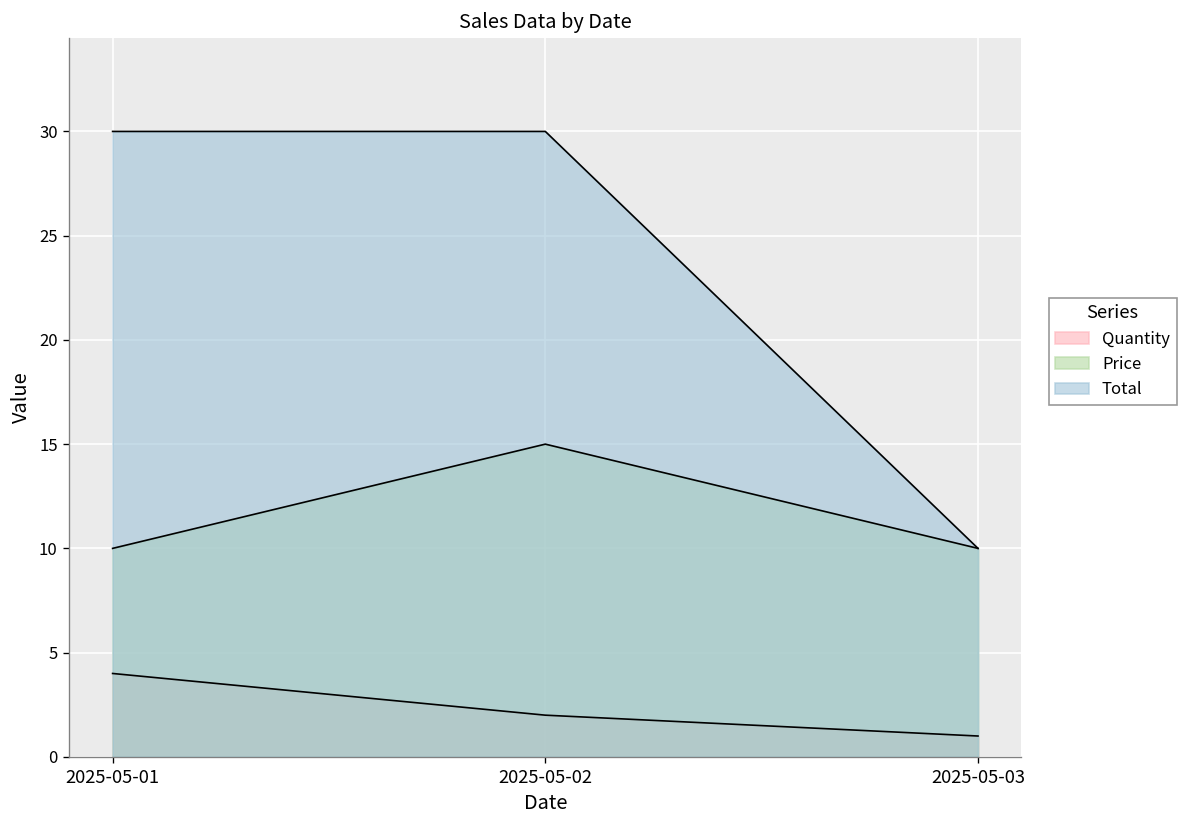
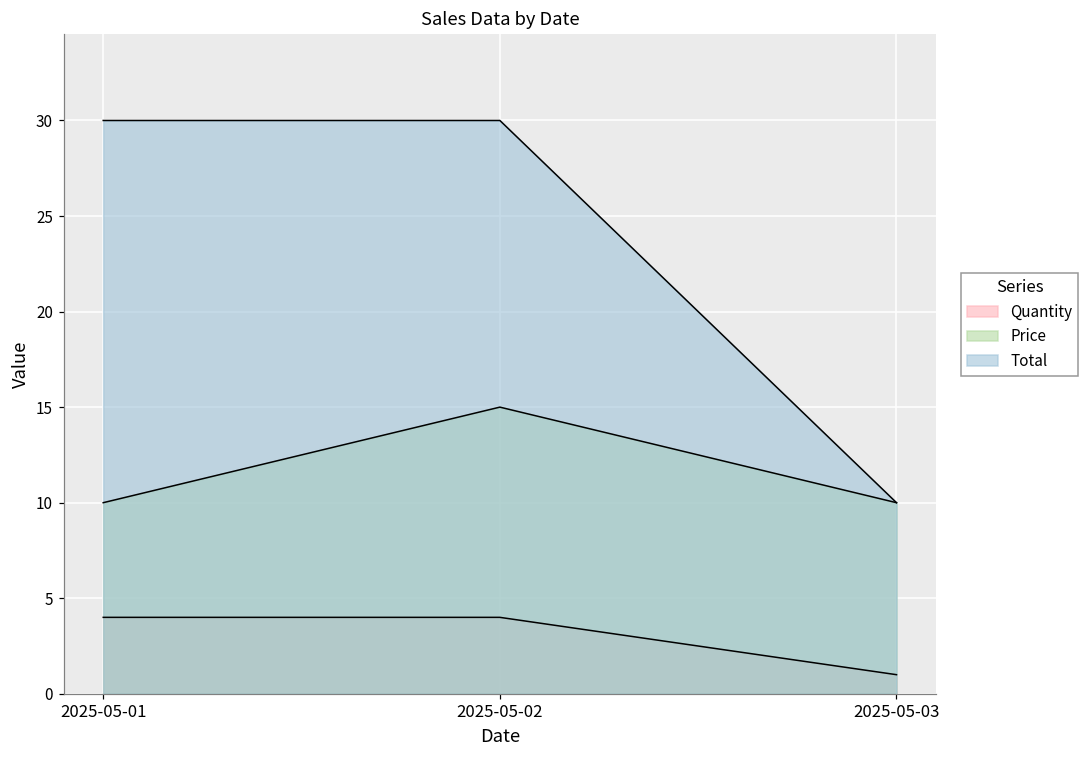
  {
    "Quantity": {
      "2025-05-01": 4,
-     "2025-05-02": 2,
+     "2025-05-02": 4,
      "2025-05-03": 1
    }
  }
